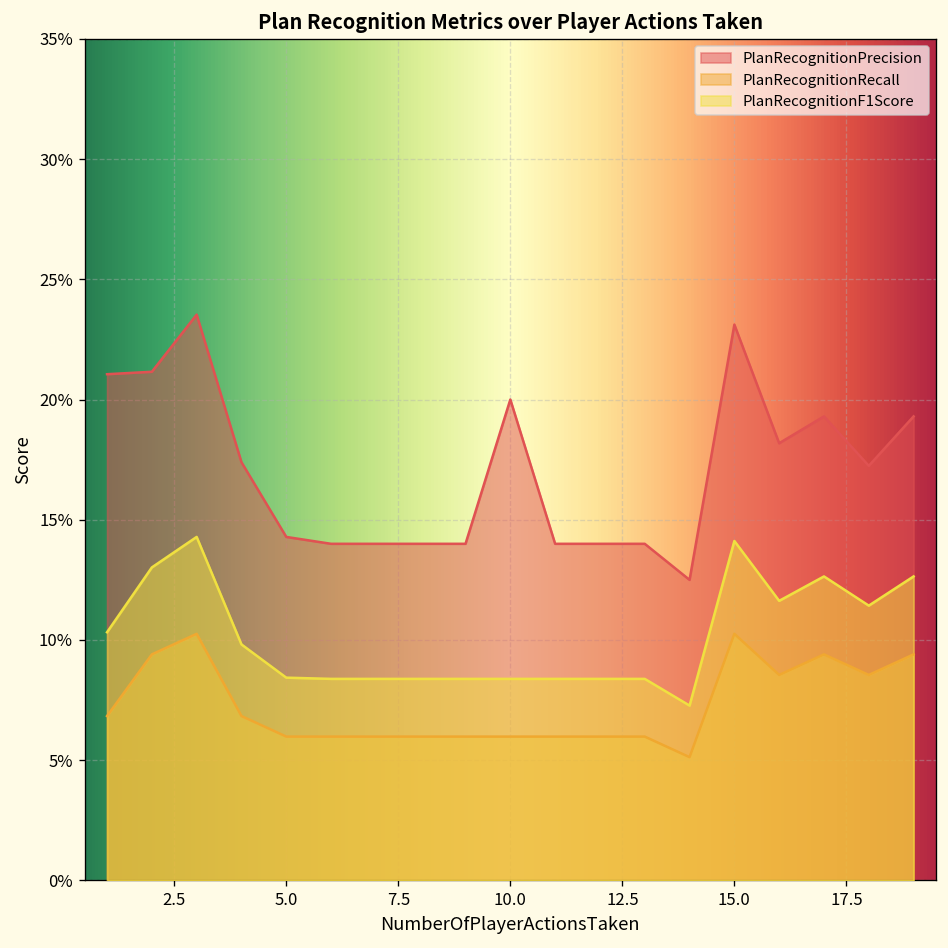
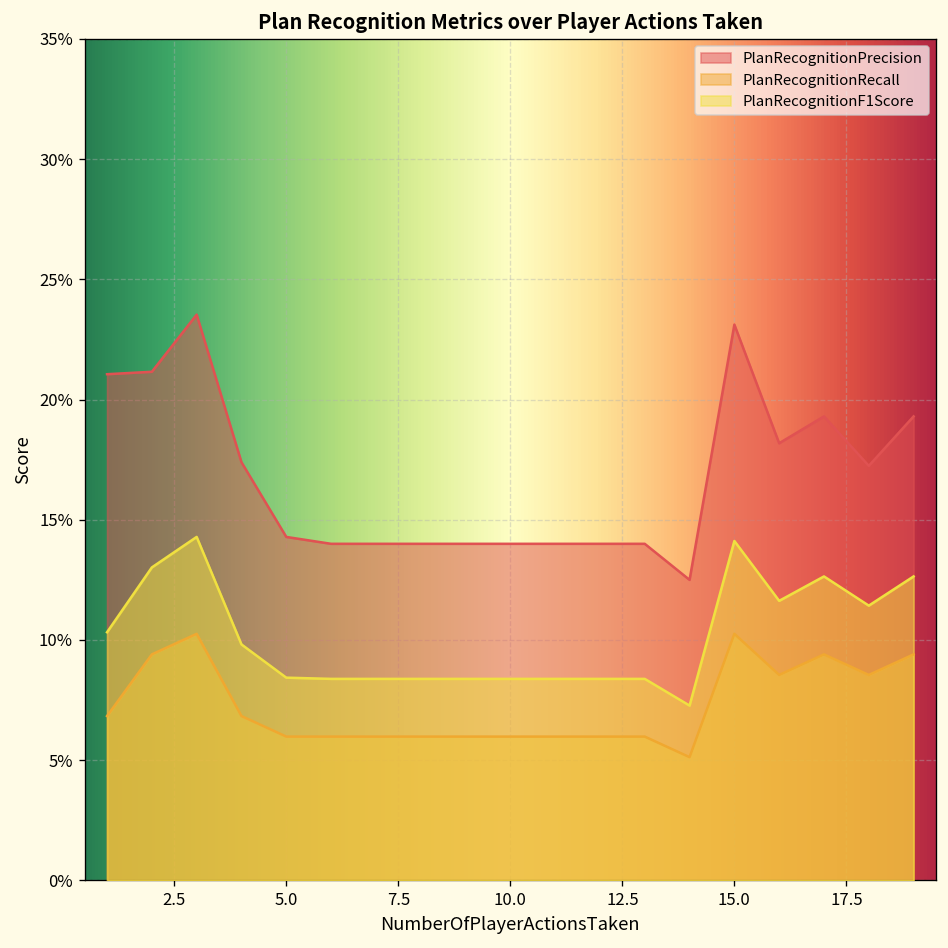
  {
    "PlanRecognitionPrecision": {
      "5.0": "14.3%",
-     "10.0": "20.0%",
+     "10.0": "14.0%",
      "15.0": "23.1%"
    }
  }
